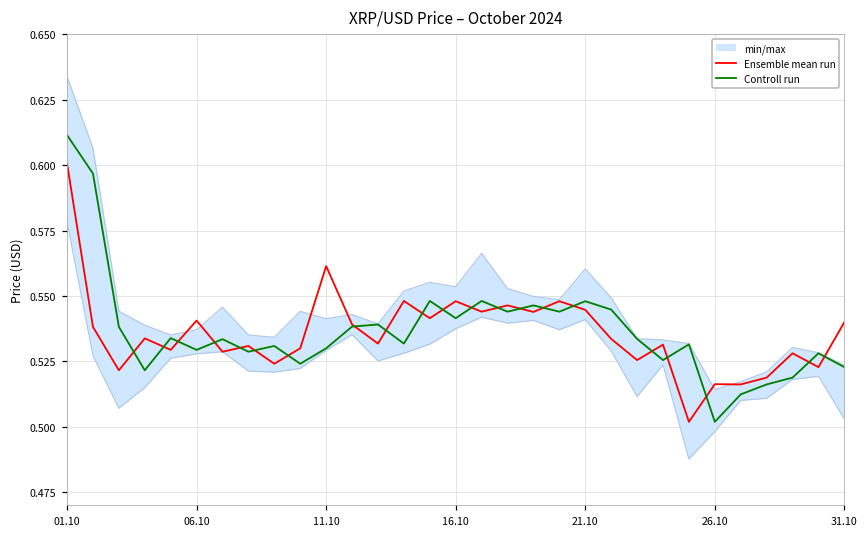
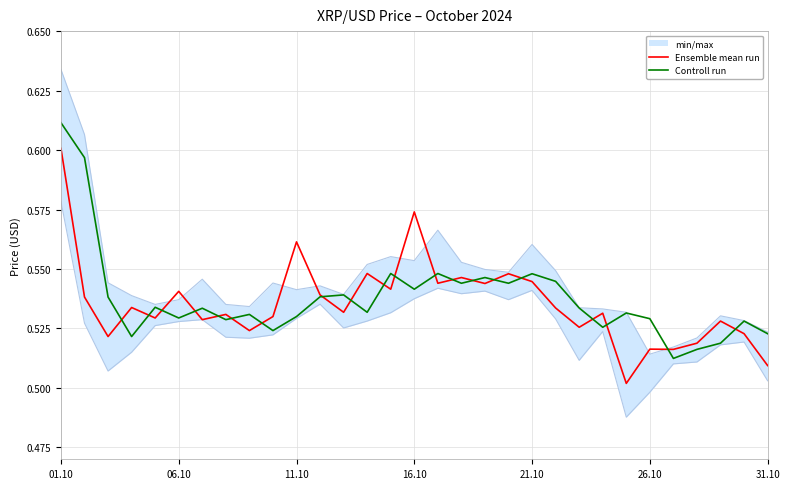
  {
    "Ensemble mean run": {
      "01.10": 0.601,
      "06.10": 0.541,
      "11.10": 0.561,
-     "16.10": 0.548,
+     "16.10": 0.574,
      "21.10": 0.545,
      "26.10": 0.516,
-     "31.10": 0.540
+     "31.10": 0.509
    },
    "Controll run": {
      "01.10": 0.612,
      "06.10": 0.529,
      "16.10": 0.542,
      "21.10": 0.548,
-     "26.10": 0.502
+     "26.10": 0.529
    }
  }
